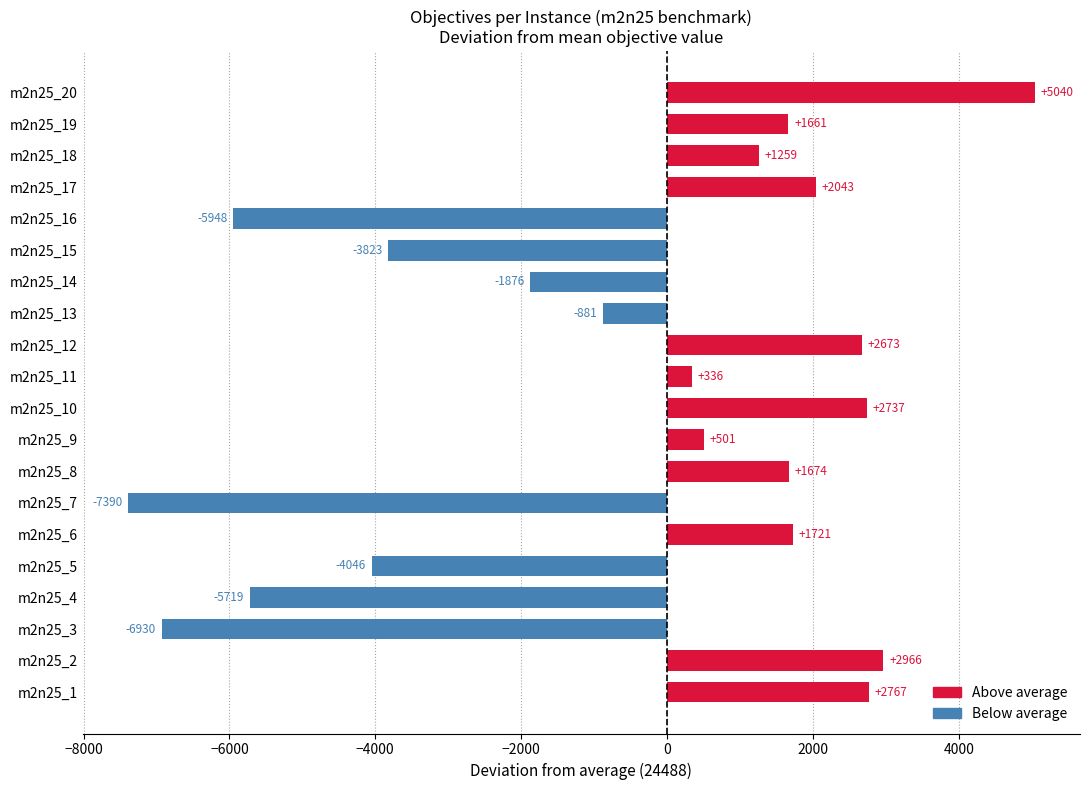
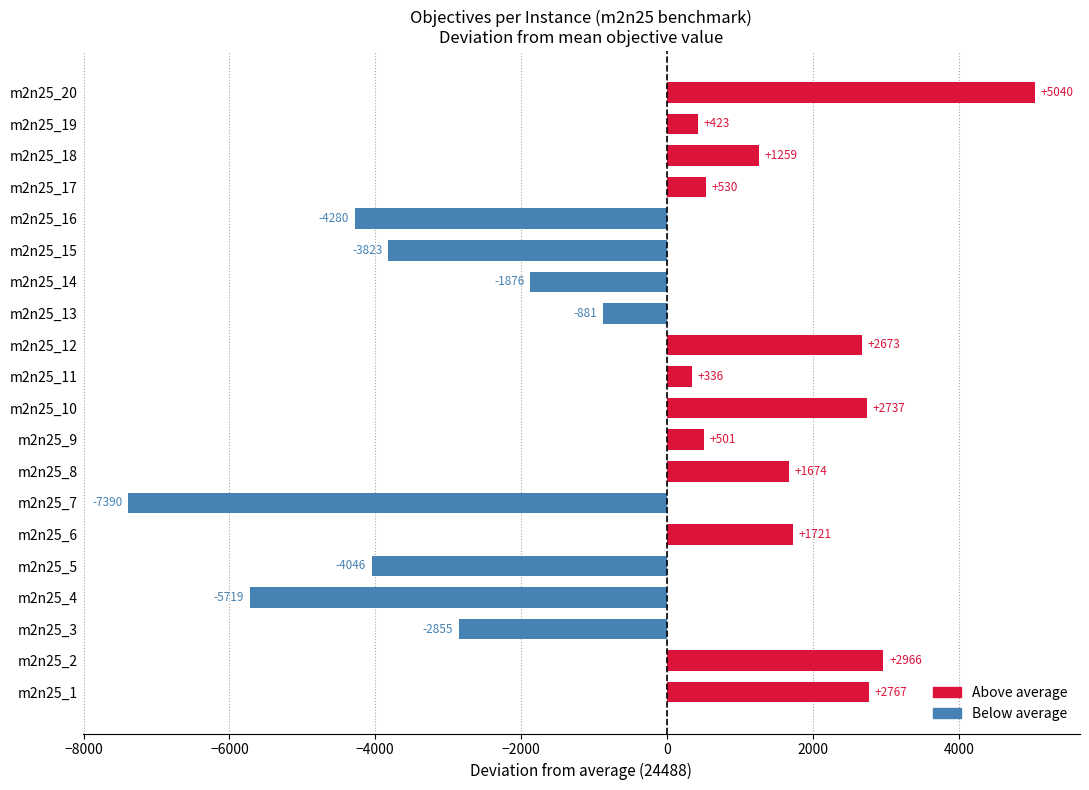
  {
    "m2n25_20": "+5040",
-   "m2n25_19": "+1661",
+   "m2n25_19": "+423",
    "m2n25_18": "+1259",
-   "m2n25_17": "+2043",
-   "m2n25_16": "-5948",
+   "m2n25_17": "+530",
+   "m2n25_16": "-4280",
    "m2n25_15": "-3823",
    "m2n25_14": "-1876",
    "m2n25_13": "-881",
    "m2n25_12": "+2673",
    "m2n25_11": "+336",
    "m2n25_10": "+2737",
    "m2n25_9": "+501",
    "m2n25_8": "+1674",
    "m2n25_7": "-7390",
    "m2n25_6": "+1721",
    "m2n25_5": "-4046",
    "m2n25_4": "-5719",
-   "m2n25_3": "-6930",
+   "m2n25_3": "-2855",
    "m2n25_2": "+2966",
    "m2n25_1": "+2767"
  }
